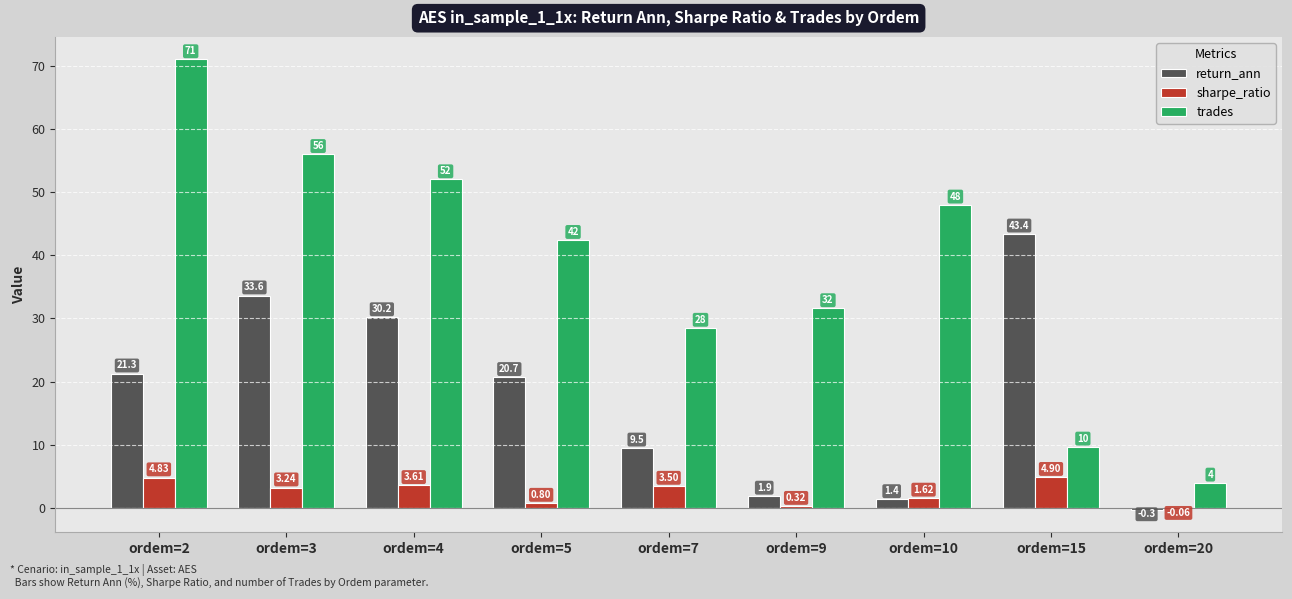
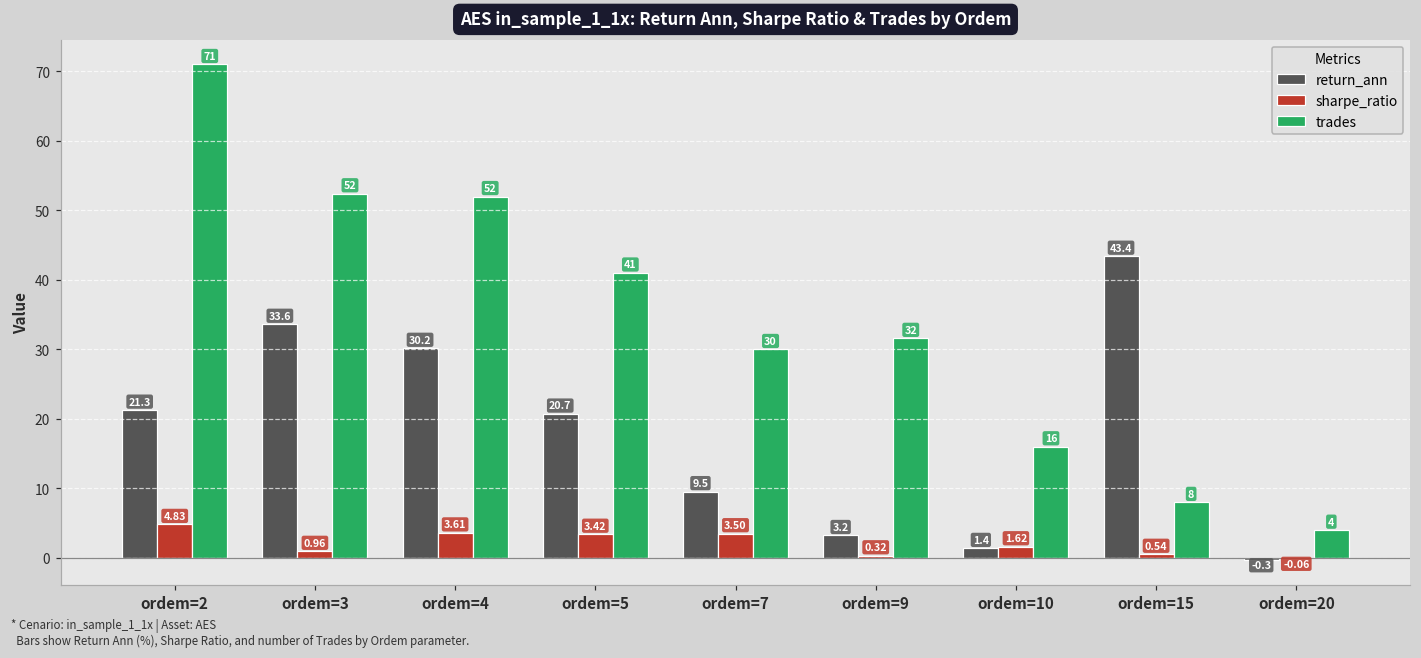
  {
    "return_ann": {
-     "ordem=9": 1.9
+     "ordem=9": 3.2
    },
    "sharpe_ratio": {
-     "ordem=3": 3.24,
-     "ordem=5": 0.80,
-     "ordem=15": 4.90
+     "ordem=3": 0.96,
+     "ordem=5": 3.42,
+     "ordem=15": 0.54
    },
    "trades": {
-     "ordem=3": 56,
-     "ordem=5": 42,
-     "ordem=7": 28,
-     "ordem=10": 48,
-     "ordem=15": 10
+     "ordem=3": 52,
+     "ordem=5": 41,
+     "ordem=7": 30,
+     "ordem=10": 16,
+     "ordem=15": 8
    }
  }
